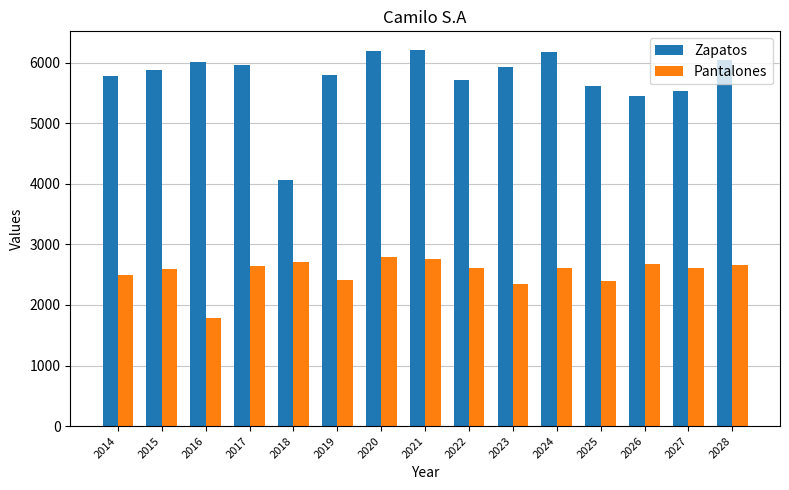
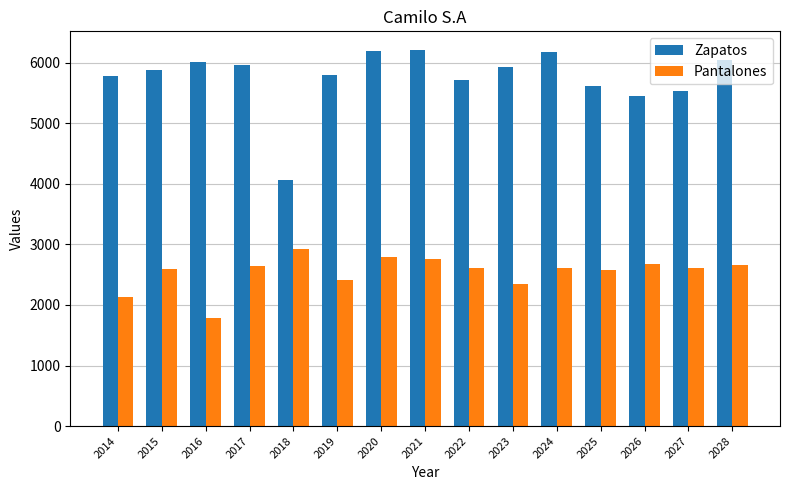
  {
    "Zapatos": {
      "2014": 5800,
      "2015": 5900,
      "2016": 6000,
      "2017": 6000,
      "2018": 4100,
      "2019": 5800,
      "2020": 6200,
      "2021": 6200,
      "2022": 5700,
      "2023": 5900,
      "2024": 6200,
      "2025": 5600,
      "2026": 5500,
      "2027": 5500
    },
    "Pantalones": {
-     "2014": 2500,
+     "2014": 2100,
      "2015": 2600,
      "2016": 1800,
      "2017": 2700,
-     "2018": 2700,
+     "2018": 2900,
      "2019": 2400,
      "2020": 2800,
      "2021": 2800,
      "2022": 2600,
      "2023": 2300,
      "2024": 2600,
-     "2025": 2400,
+     "2025": 2600,
      "2026": 2700,
      "2027": 2600,
      "2028": 2700
    }
  }
